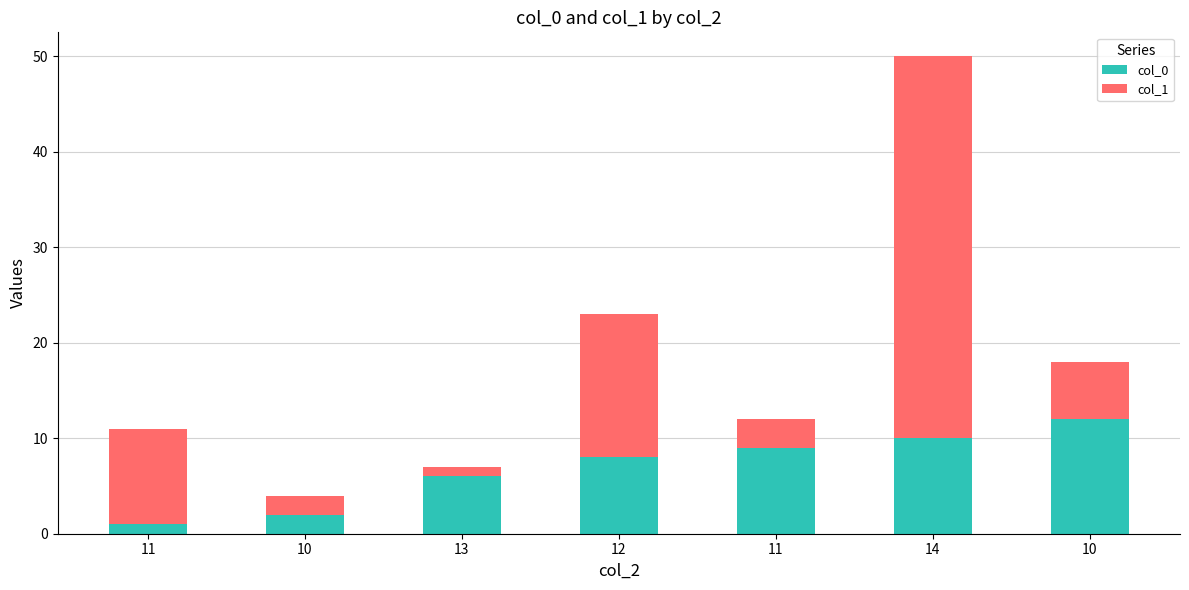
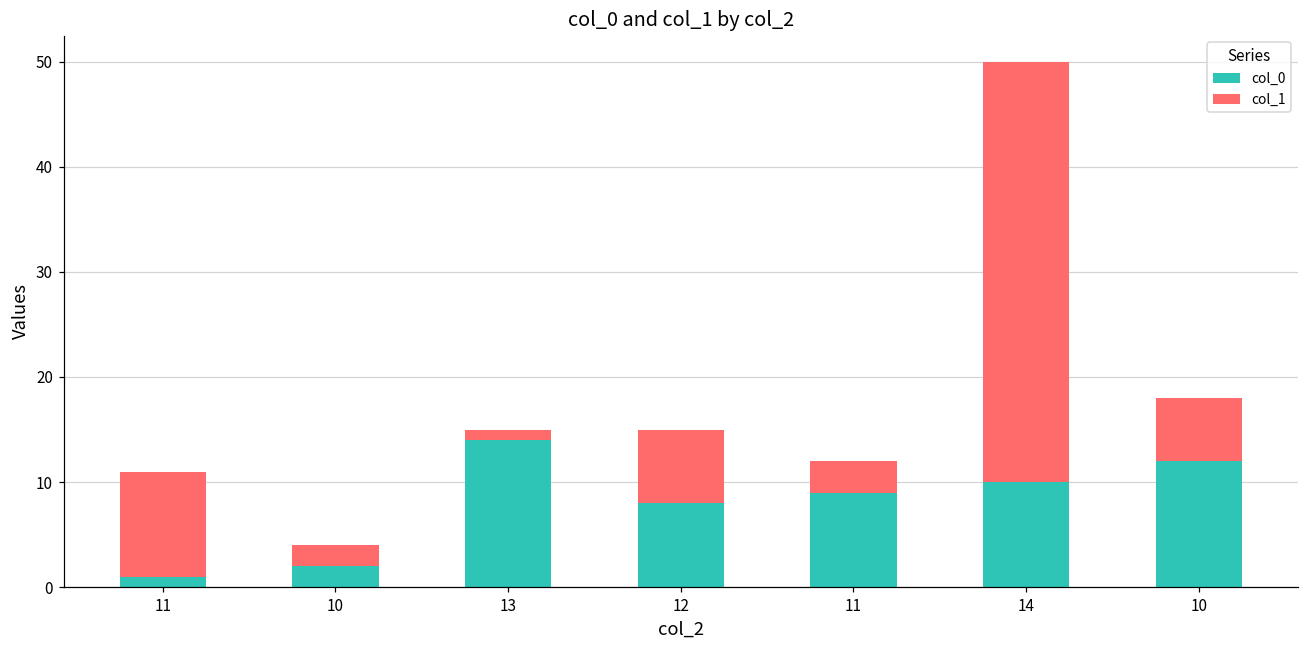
  {
    "col_0": {
-     "13": 6,
+     "13": 14,
      "12": 8,
      "14": 10
    },
    "col_1": {
      "13": 1,
-     "12": 15,
+     "12": 7,
      "14": 40
    }
  }
